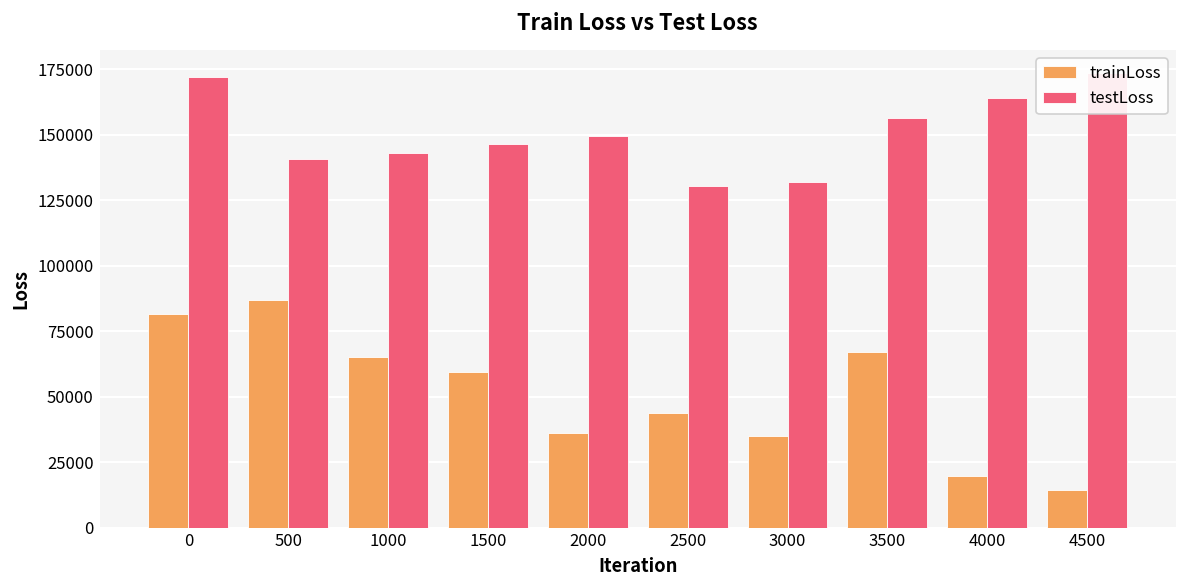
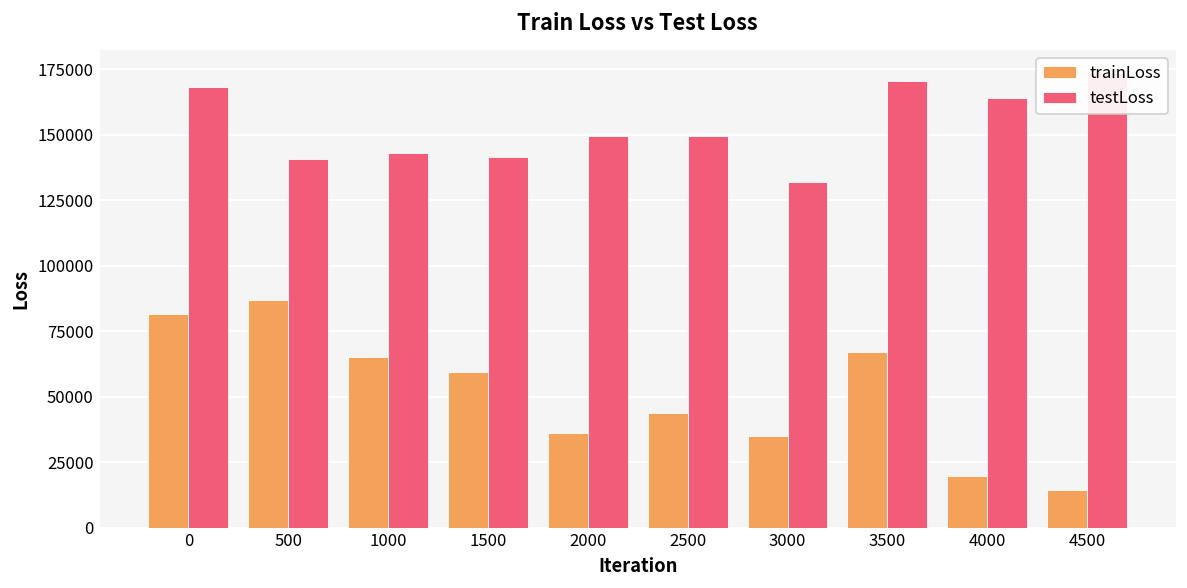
  {
    "trainLoss": {
      "0": 82000,
      "500": 87000,
      "1000": 65000,
      "1500": 60000,
      "2000": 36000,
      "2500": 44000,
      "3000": 35000,
      "3500": 67000,
      "4000": 20000,
      "4500": 14000
    },
    "testLoss": {
-     "0": 172000,
+     "0": 168000,
      "500": 141000,
      "1000": 143000,
-     "1500": 146000,
+     "1500": 142000,
      "2000": 149000,
-     "2500": 131000,
+     "2500": 150000,
      "3000": 132000,
-     "3500": 156000,
+     "3500": 171000,
      "4000": 164000
    }
  }
